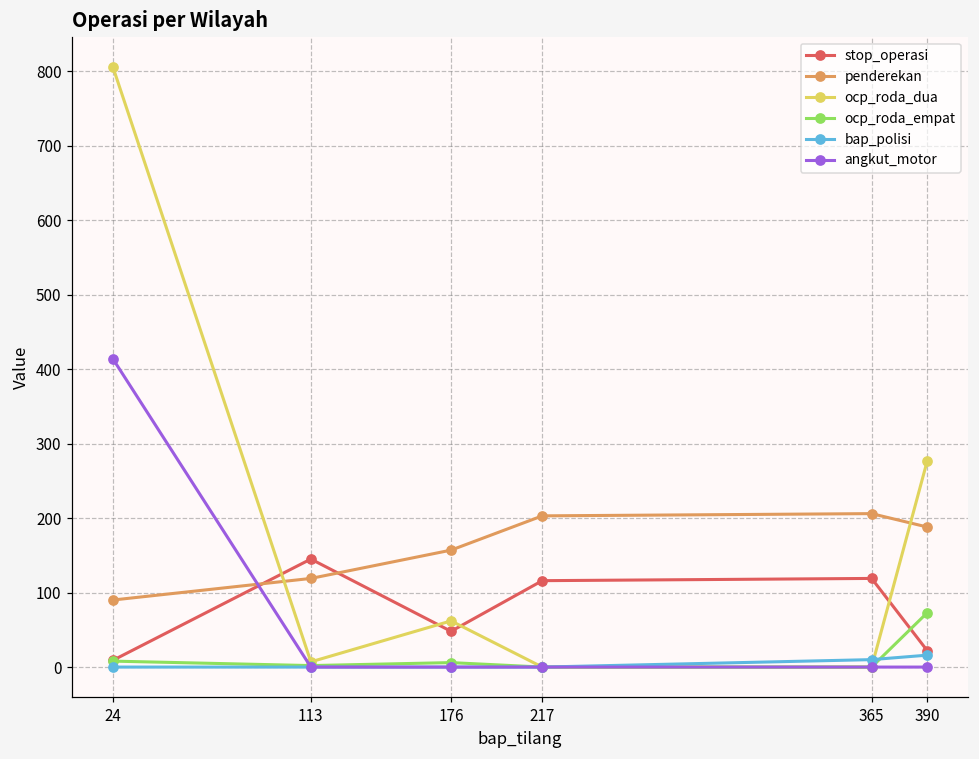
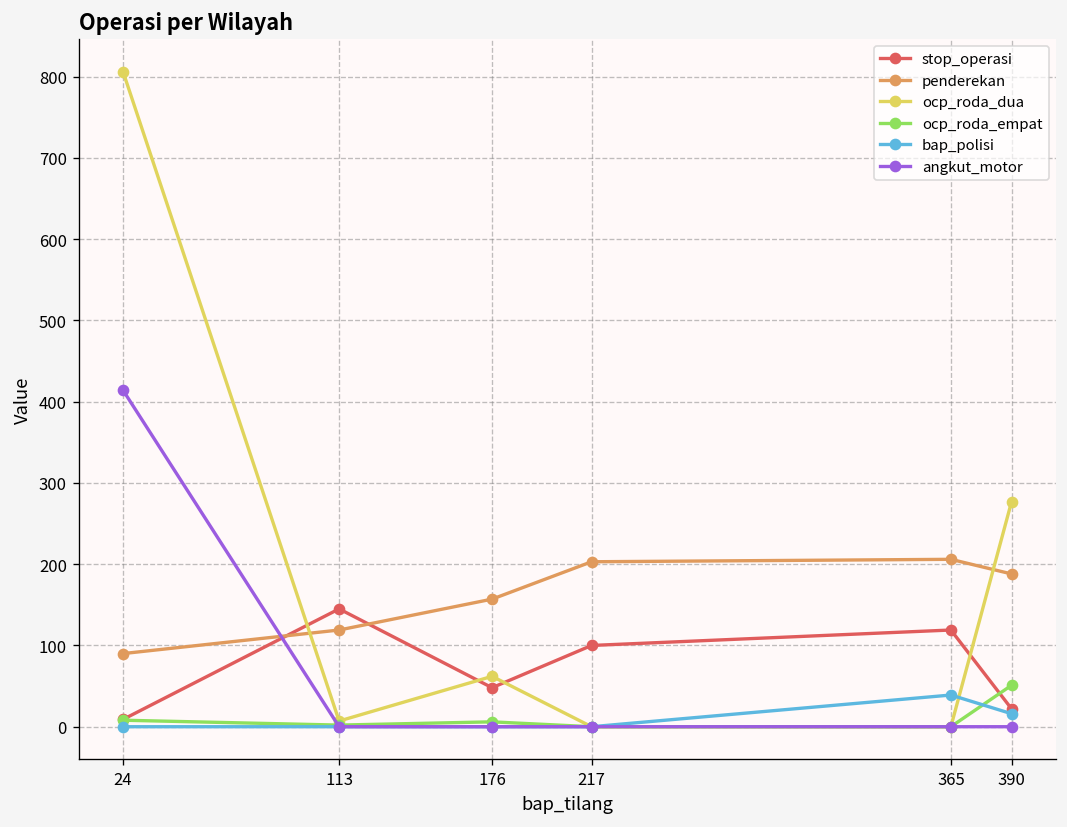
  {
    "stop_operasi": {
      "113": 150,
      "176": 50,
-     "217": 120,
+     "217": 100,
      "365": 120,
      "390": 20
    },
    "ocp_roda_empat": {
      "176": 10,
-     "390": 70
+     "390": 50
    },
    "bap_polisi": {
      "24": 0,
-     "365": 10,
+     "365": 40,
      "390": 20
    },
    "angkut_motor": {
      "24": 410,
      "390": 0
    }
  }
